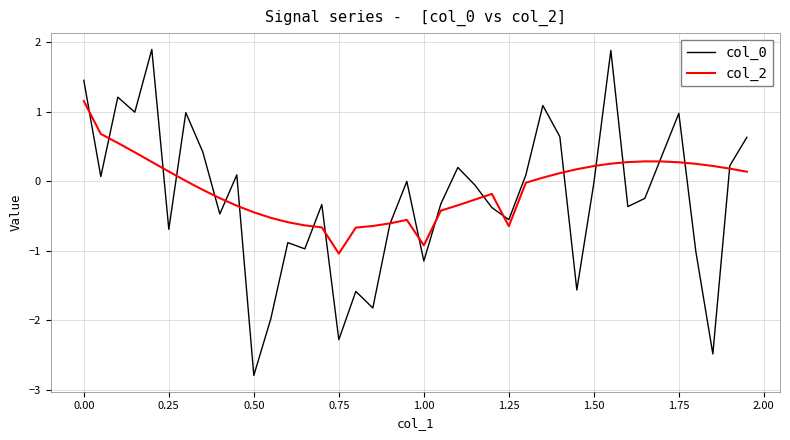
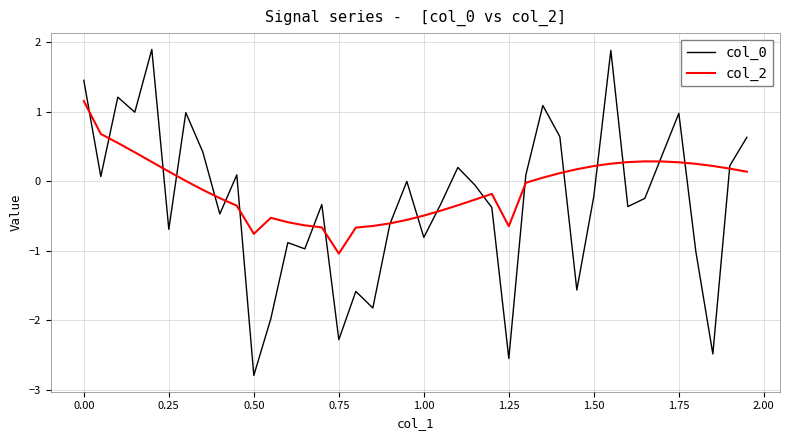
  {
    "col_0": {
      "0.00": 1.4,
      "0.25": -0.7,
      "0.50": -2.8,
      "0.75": -2.3,
-     "1.00": -1.2,
-     "1.25": -0.6,
-     "1.50": 0.0,
+     "1.00": -0.8,
+     "1.25": -2.6,
+     "1.50": -0.2,
      "1.75": 1.0
    },
    "col_2": {
      "0.00": 1.2,
      "0.25": 0.1,
-     "0.50": -0.4,
+     "0.50": -0.8,
      "0.75": -1.0,
-     "1.00": -0.9,
+     "1.00": -0.5,
      "1.25": -0.6,
      "1.50": 0.2,
      "1.75": 0.3
    }
  }
